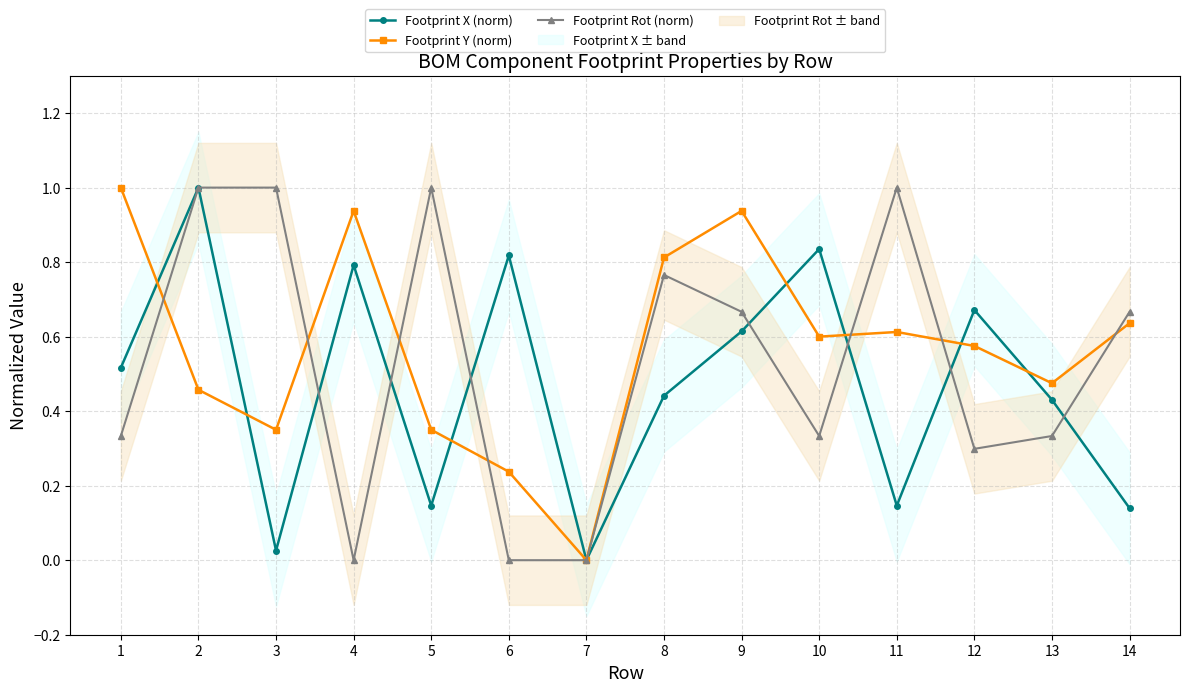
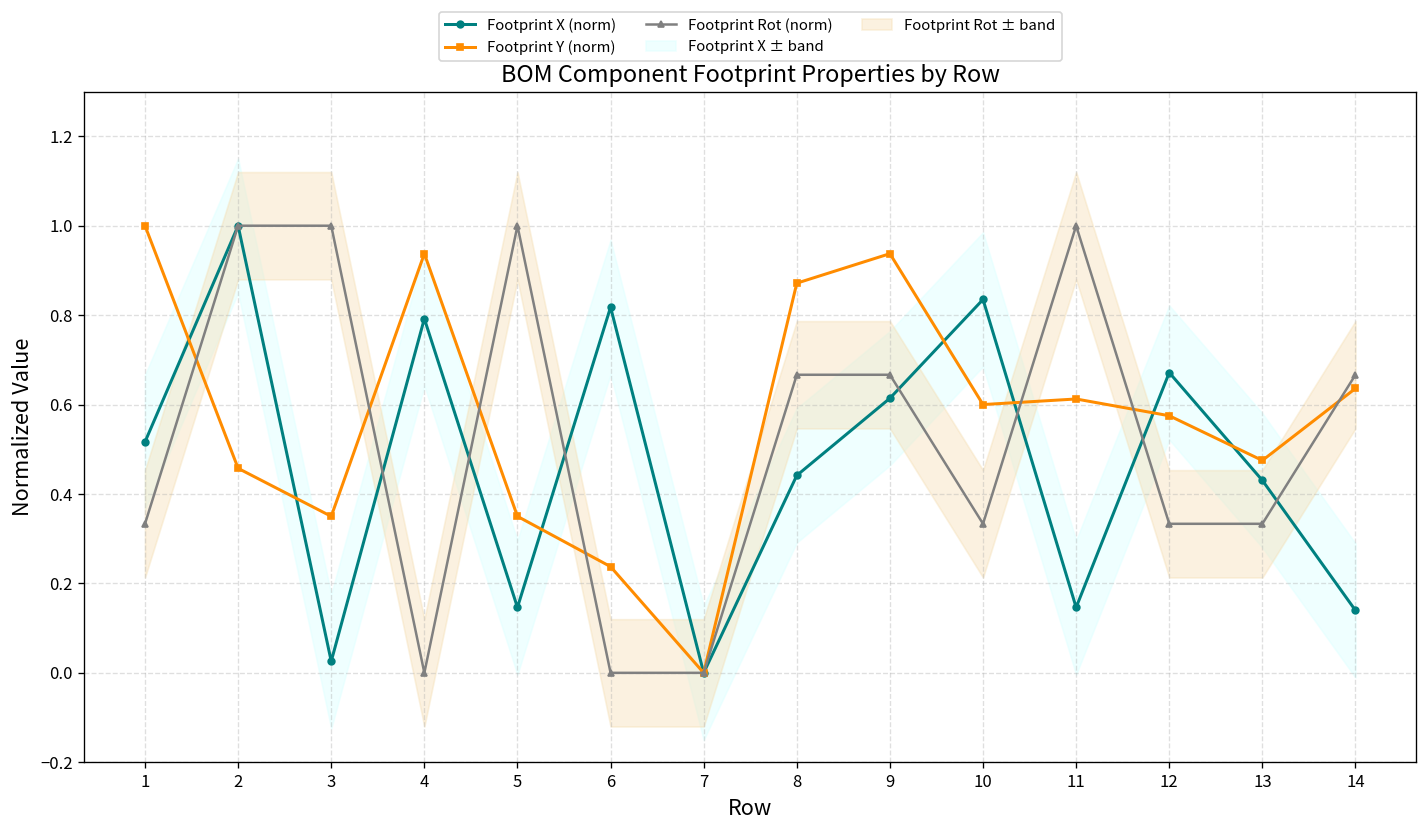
  {
    "Footprint X (norm)": {
      "1": 0.52,
      "3": 0.03,
      "4": 0.79,
      "5": 0.15,
      "6": 0.82,
      "8": 0.44,
      "9": 0.61,
      "10": 0.84,
      "11": 0.15,
      "12": 0.67,
      "13": 0.43,
      "14": 0.14
    },
    "Footprint Y (norm)": {
      "1": 1.00,
      "2": 0.46,
      "3": 0.35,
      "5": 0.35,
      "6": 0.24,
-     "8": 0.81,
+     "8": 0.87,
      "9": 0.94,
      "10": 0.60,
      "11": 0.61,
      "12": 0.58,
      "13": 0.48,
      "14": 0.64
    },
    "Footprint Rot (norm)": {
      "1": 0.33,
      "3": 1.00,
      "4": 0.00,
      "5": 1.00,
      "6": 0.00,
-     "8": 0.77,
+     "8": 0.67,
      "9": 0.67,
      "10": 0.33,
      "11": 1.00,
-     "12": 0.30,
+     "12": 0.33,
      "13": 0.33,
      "14": 0.67
    }
  }
